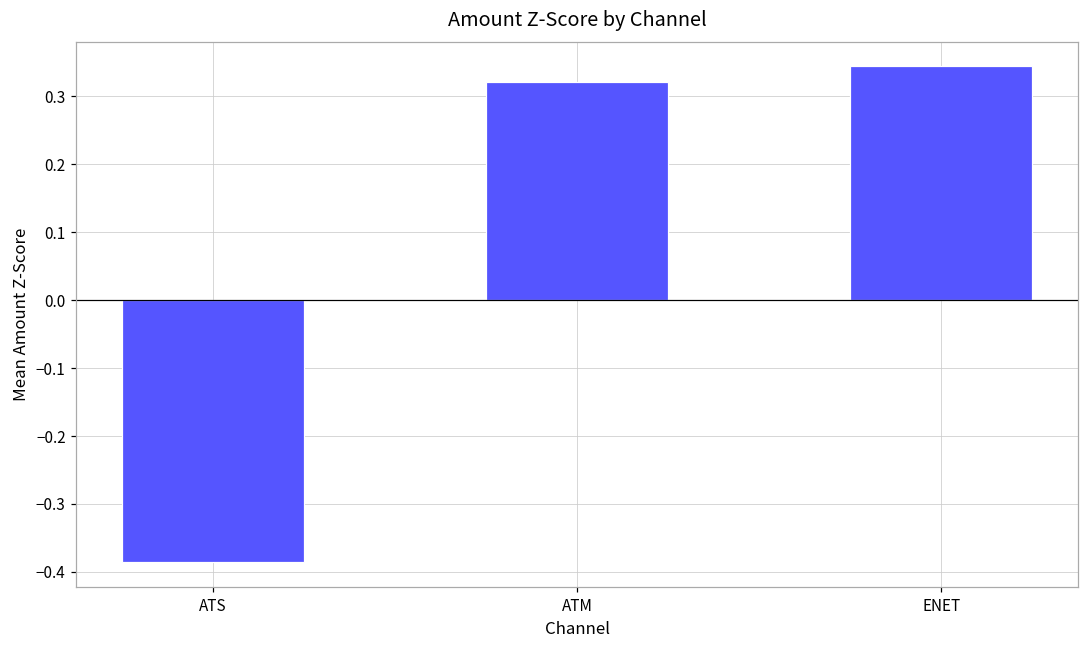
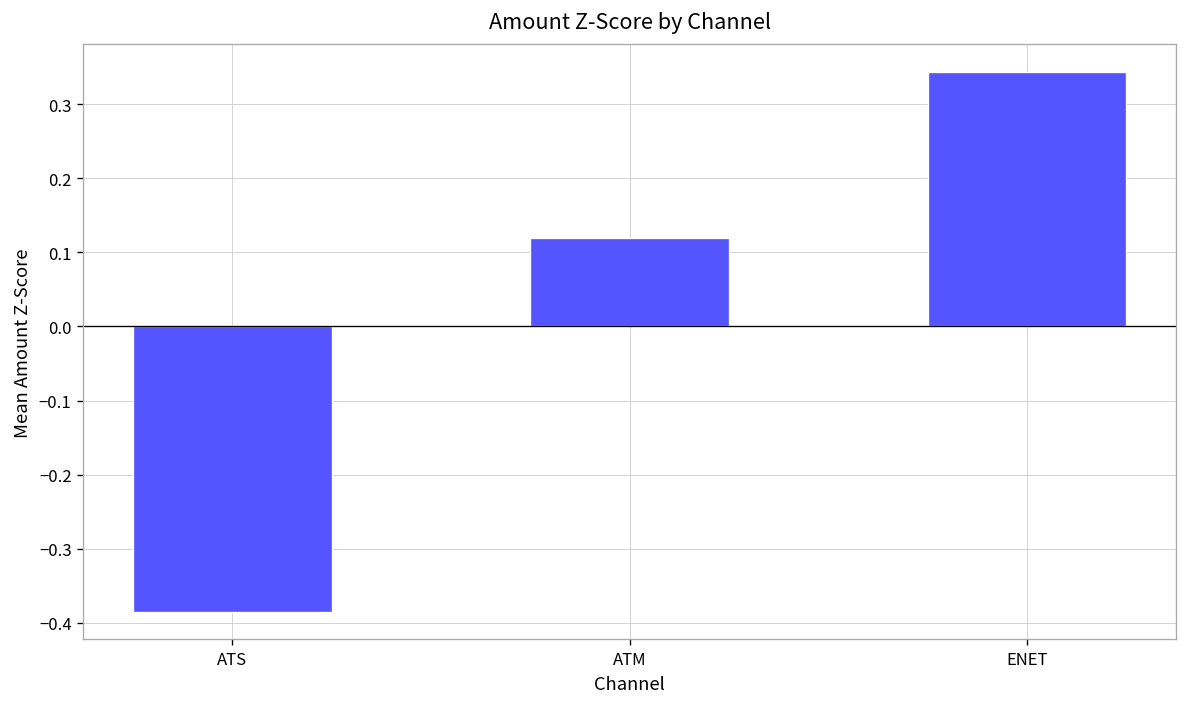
  {
    "ATS": -0.39,
-   "ATM": 0.32,
+   "ATM": 0.12,
    "ENET": 0.34
  }
